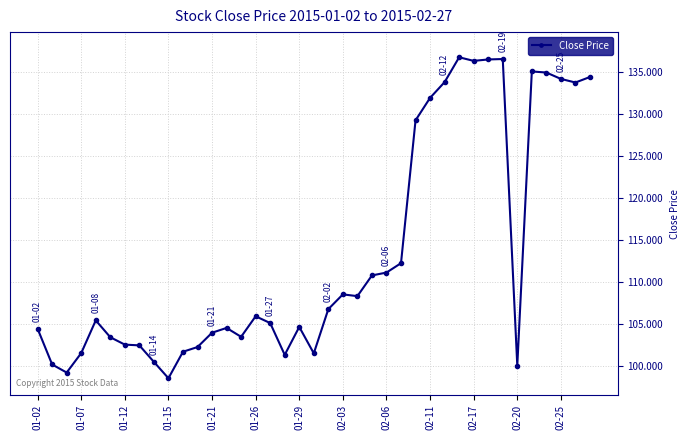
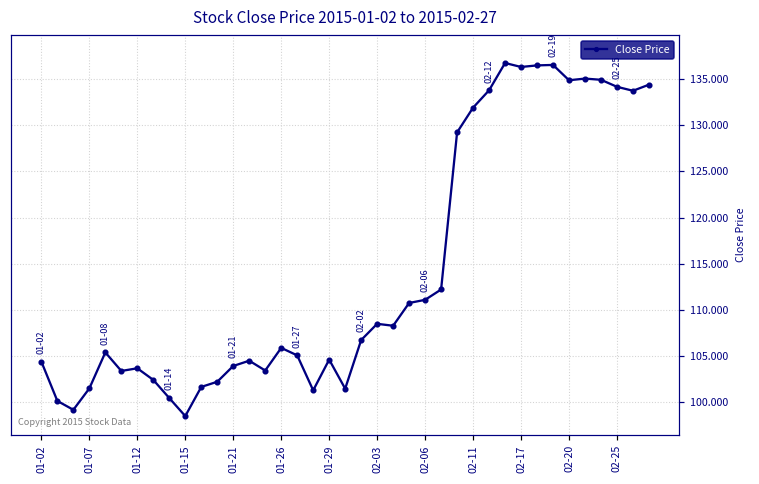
  {
    "01-07": 101,
-   "01-12": 102,
+   "01-12": 104,
    "01-15": 98,
    "01-26": 106,
    "01-29": 105,
    "02-03": 108,
    "02-11": 132,
    "02-17": 136,
-   "02-20": 100
+   "02-20": 135
  }
